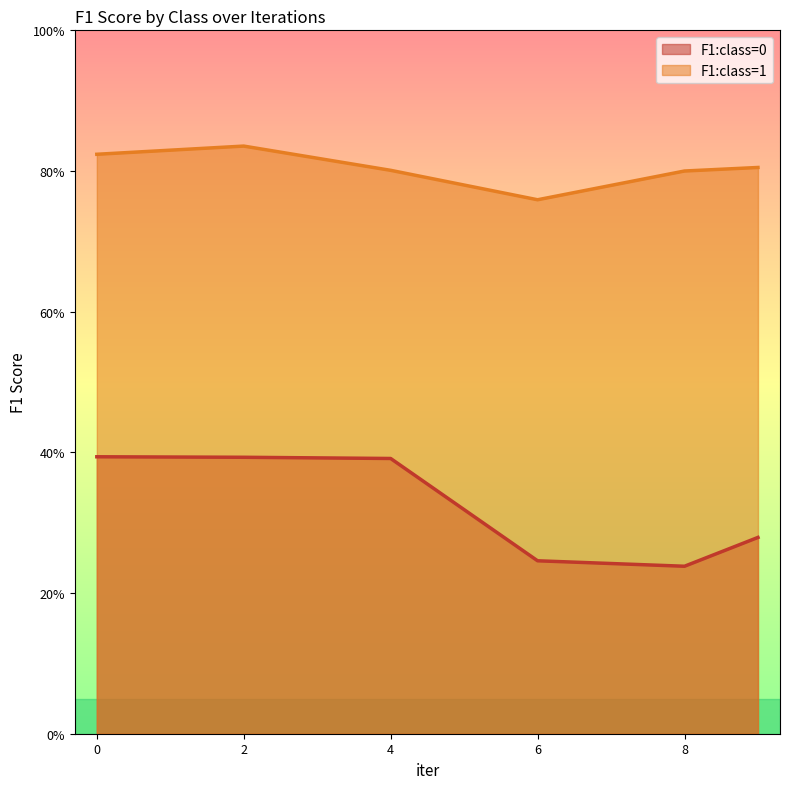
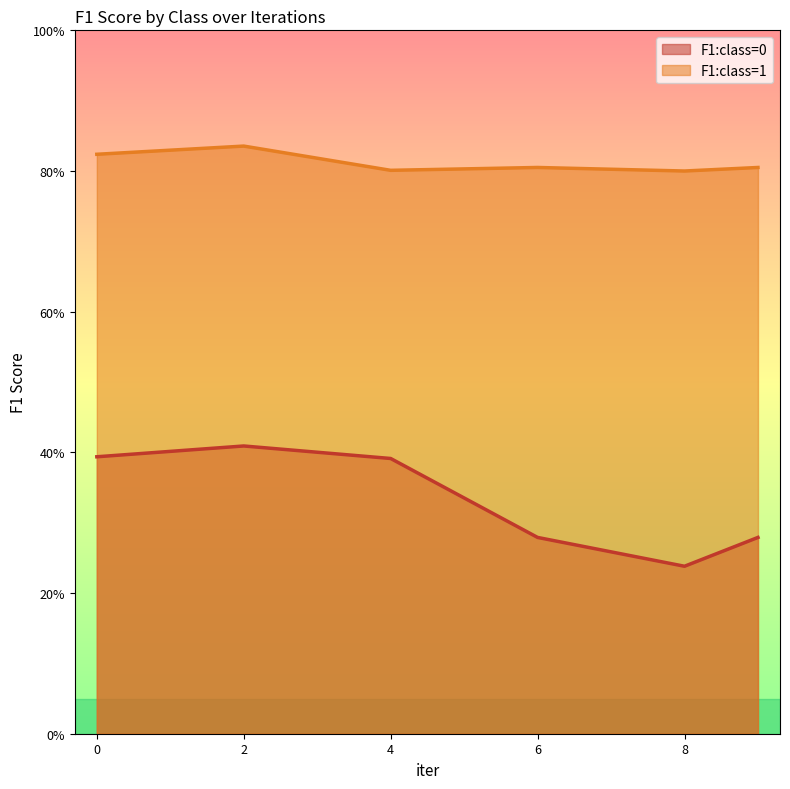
  {
    "F1:class=0": {
      "0": "39%",
-     "2": "39%",
+     "2": "41%",
      "4": "39%",
-     "6": "25%",
+     "6": "28%",
      "8": "24%"
    },
    "F1:class=1": {
      "0": "82%",
      "2": "84%",
      "4": "80%",
-     "6": "76%",
+     "6": "81%",
      "8": "80%"
    }
  }
